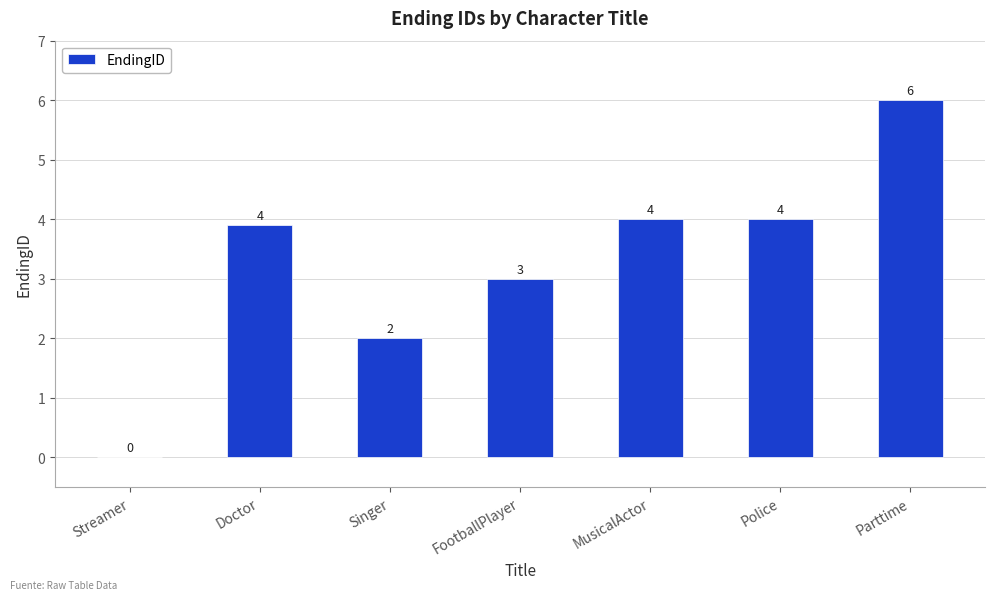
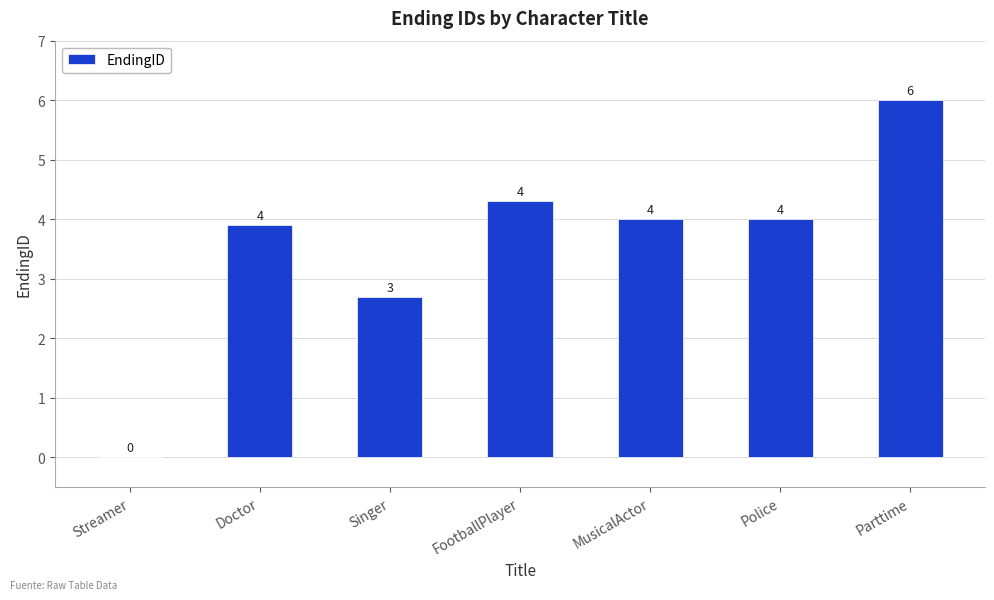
  {
    "Streamer": 0,
    "Doctor": 4,
-   "Singer": 2,
-   "FootballPlayer": 3,
+   "Singer": 3,
+   "FootballPlayer": 4,
    "MusicalActor": 4,
    "Police": 4,
    "Parttime": 6
  }
